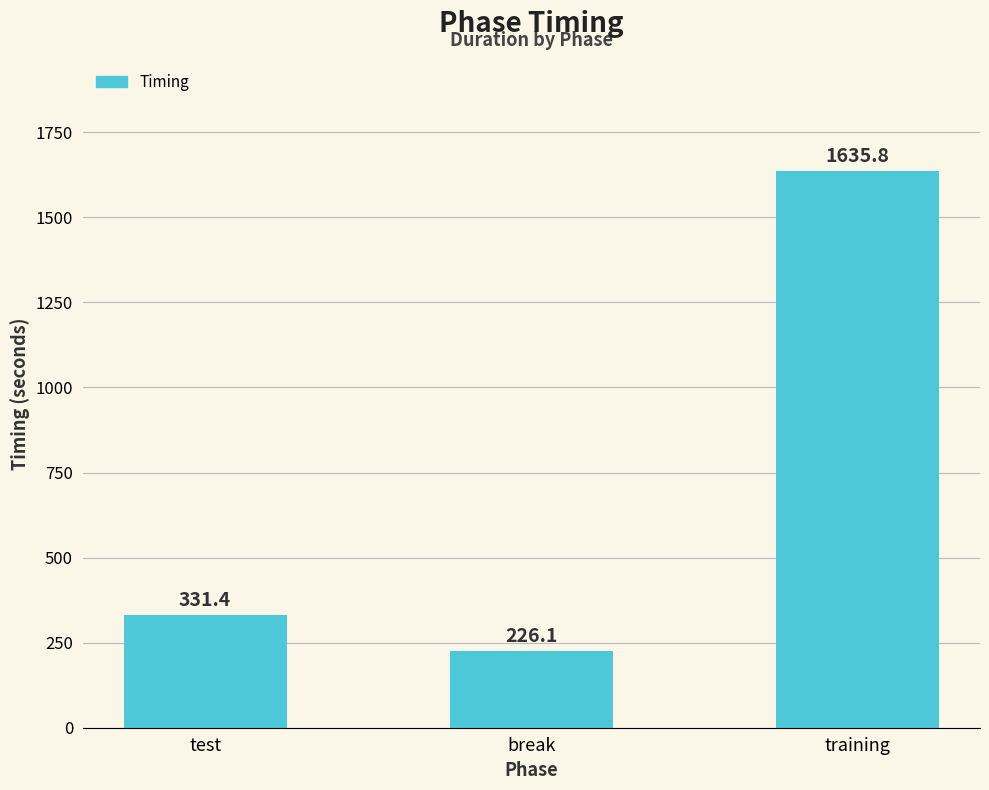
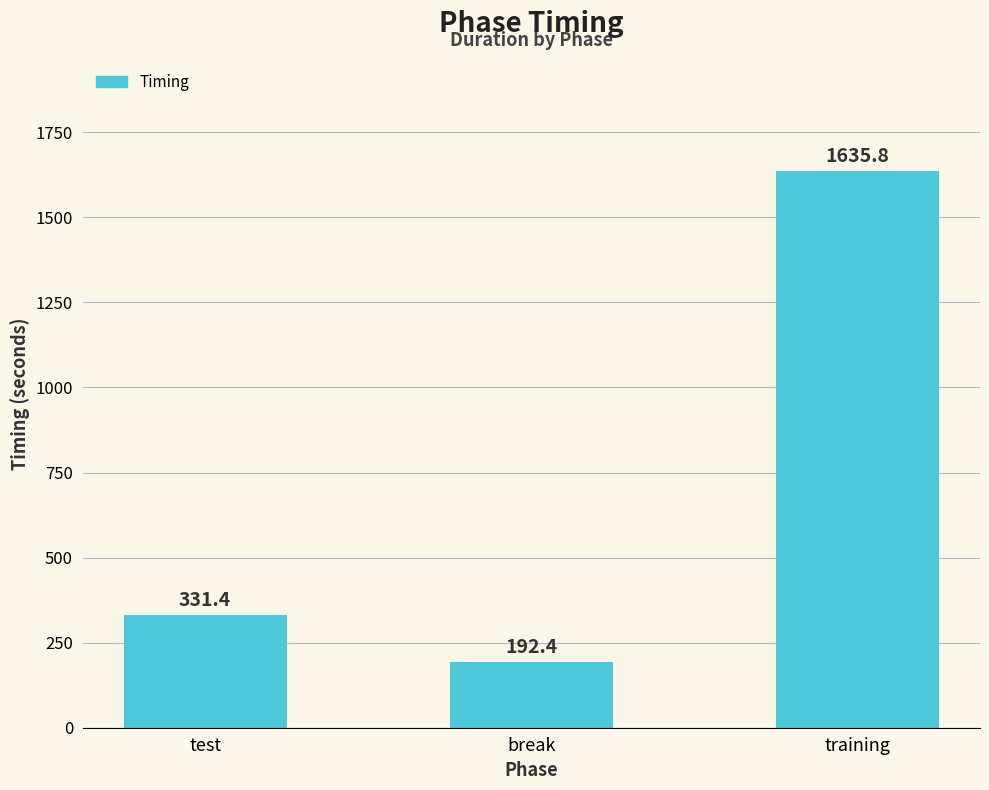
  {
    "test": 331.4,
-   "break": 226.1,
+   "break": 192.4,
    "training": 1635.8
  }
